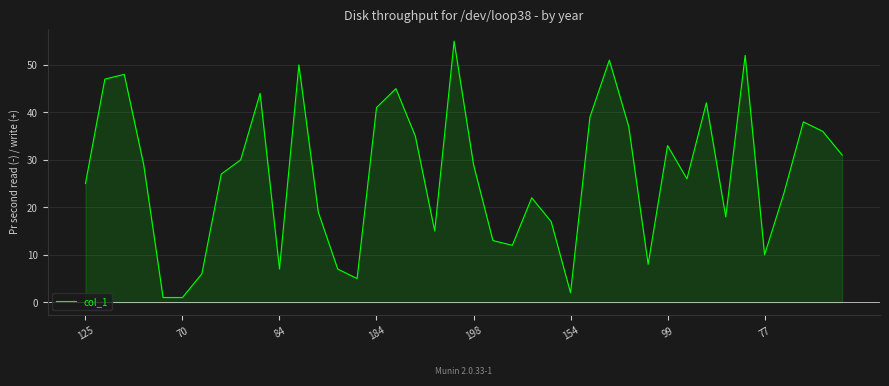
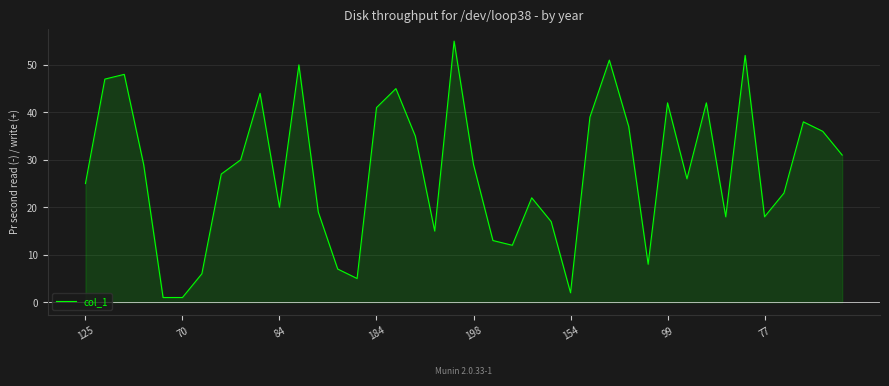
  {
    "125": 25,
    "70": 1,
-   "84": 7,
+   "84": 20,
    "184": 41,
    "198": 29,
    "154": 2,
-   "99": 33,
-   "77": 10
+   "99": 42,
+   "77": 18
  }
